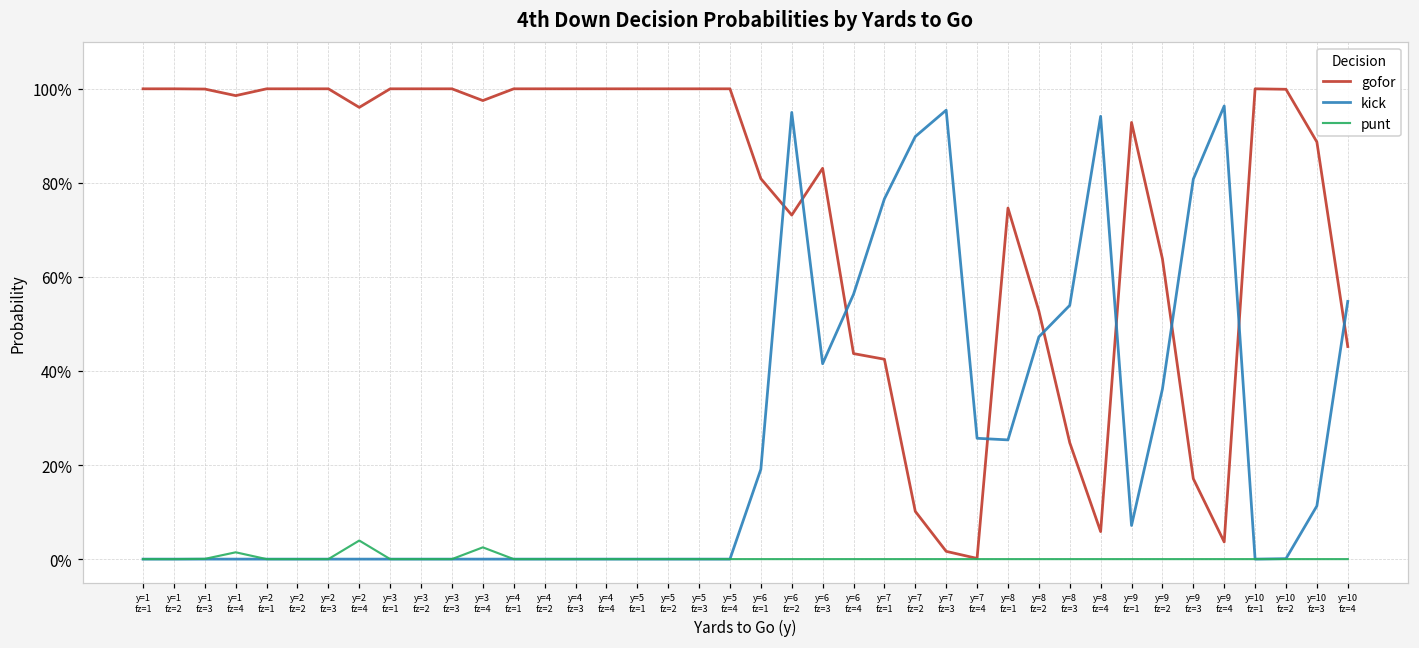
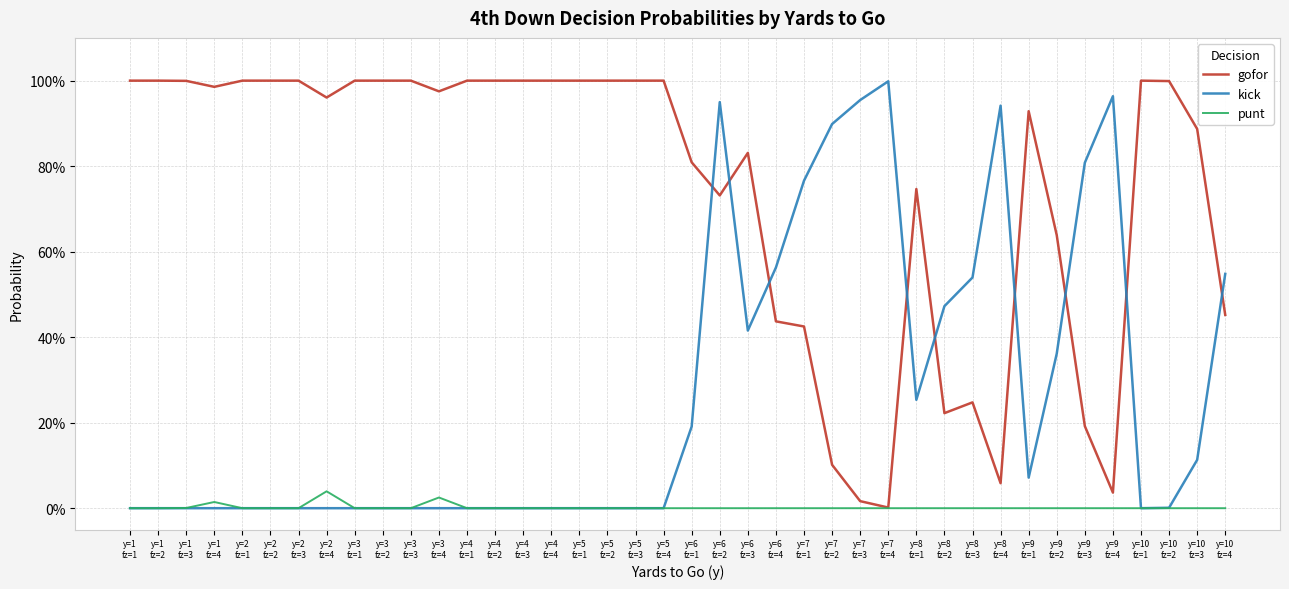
  {
    "gofor": {
      "y=1 fz=1": "100%",
      "y=1 fz=2": "100%",
      "y=1 fz=3": "100%",
      "y=1 fz=4": "99%",
      "y=2 fz=1": "100%",
      "y=2 fz=2": "100%",
      "y=2 fz=3": "100%",
      "y=2 fz=4": "96%",
      "y=3 fz=1": "100%",
      "y=3 fz=2": "100%",
      "y=3 fz=3": "100%",
      "y=3 fz=4": "98%",
      "y=4 fz=1": "100%",
      "y=4 fz=2": "100%",
      "y=4 fz=3": "100%",
      "y=4 fz=4": "100%",
      "y=5 fz=1": "100%",
      "y=5 fz=2": "100%",
      "y=5 fz=3": "100%",
      "y=5 fz=4": "100%",
      "y=6 fz=1": "81%",
      "y=6 fz=2": "73%",
      "y=6 fz=3": "83%",
      "y=6 fz=4": "44%",
      "y=7 fz=1": "43%",
      "y=7 fz=2": "10%",
      "y=7 fz=3": "2%",
      "y=8 fz=1": "75%",
-     "y=8 fz=2": "53%",
+     "y=8 fz=2": "22%",
      "y=8 fz=3": "25%",
      "y=8 fz=4": "6%",
      "y=9 fz=1": "93%",
      "y=9 fz=2": "64%",
-     "y=9 fz=3": "17%",
+     "y=9 fz=3": "19%",
      "y=9 fz=4": "4%",
      "y=10 fz=1": "100%",
      "y=10 fz=2": "100%",
      "y=10 fz=3": "89%",
      "y=10 fz=4": "45%"
    },
    "kick": {
      "y=1 fz=4": "0%",
      "y=2 fz=4": "0%",
      "y=3 fz=4": "0%",
      "y=6 fz=1": "19%",
      "y=6 fz=2": "95%",
      "y=6 fz=3": "42%",
      "y=6 fz=4": "56%",
      "y=7 fz=1": "77%",
      "y=7 fz=2": "90%",
      "y=7 fz=3": "95%",
-     "y=7 fz=4": "26%",
+     "y=7 fz=4": "100%",
      "y=8 fz=1": "25%",
      "y=8 fz=2": "47%",
      "y=8 fz=3": "54%",
      "y=8 fz=4": "94%",
      "y=9 fz=1": "7%",
      "y=9 fz=2": "36%",
      "y=9 fz=3": "81%",
      "y=9 fz=4": "96%",
      "y=10 fz=3": "11%",
      "y=10 fz=4": "55%"
    },
    "punt": {
      "y=1 fz=4": "1%",
      "y=2 fz=4": "4%",
      "y=3 fz=4": "3%",
      "y=6 fz=1": "0%",
      "y=6 fz=2": "0%",
      "y=6 fz=3": "0%",
      "y=6 fz=4": "0%",
      "y=7 fz=1": "0%",
      "y=7 fz=2": "0%",
      "y=7 fz=3": "0%",
      "y=8 fz=1": "0%",
      "y=8 fz=2": "0%",
      "y=8 fz=3": "0%",
      "y=8 fz=4": "0%",
      "y=9 fz=1": "0%",
      "y=9 fz=2": "0%",
      "y=9 fz=3": "0%",
      "y=9 fz=4": "0%",
      "y=10 fz=3": "0%",
      "y=10 fz=4": "0%"
    }
  }
